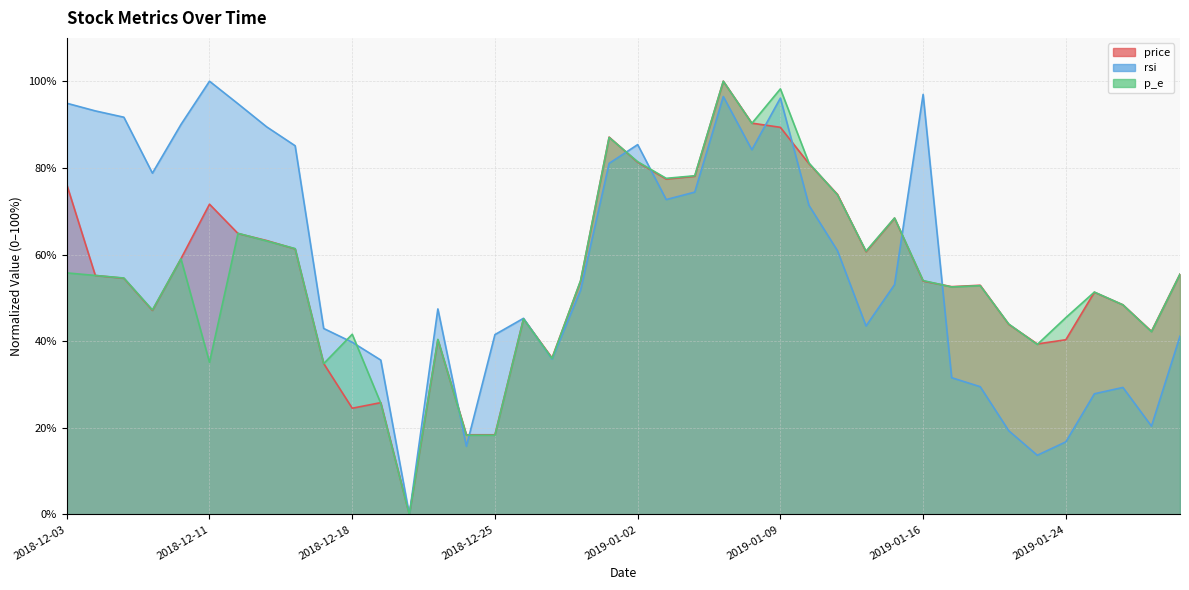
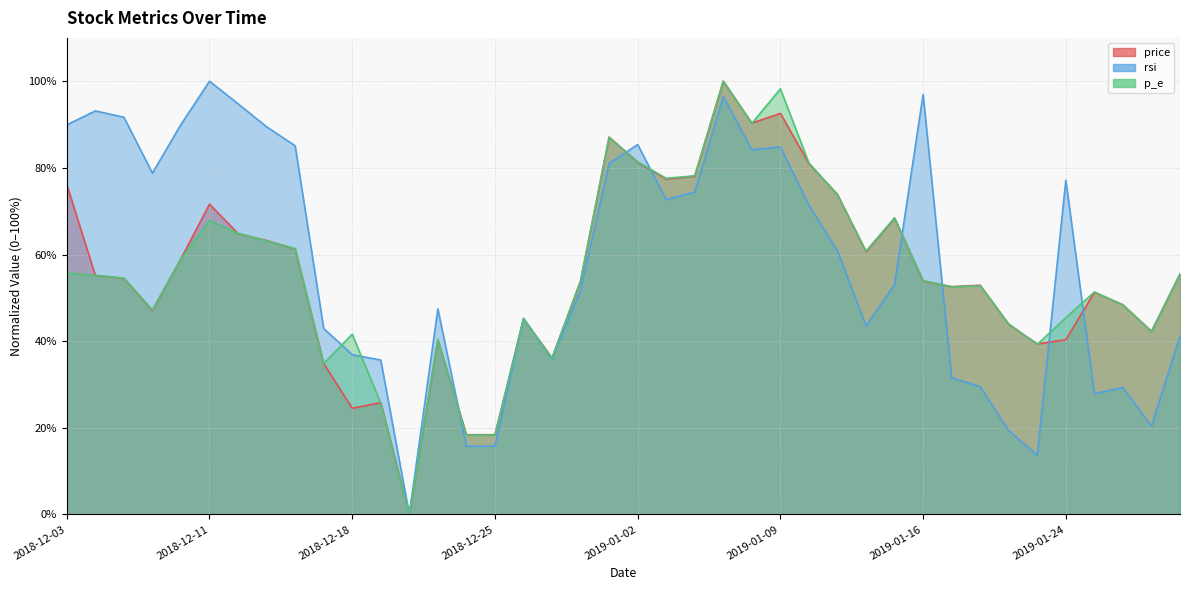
  {
    "price": {
      "2018-12-03": "76%",
      "2018-12-11": "72%",
      "2018-12-18": "25%",
-     "2019-01-09": "89%",
+     "2019-01-09": "93%",
      "2019-01-24": "40%"
    },
    "rsi": {
-     "2018-12-03": "95%",
+     "2018-12-03": "90%",
      "2018-12-11": "100%",
-     "2018-12-18": "40%",
-     "2018-12-25": "42%",
+     "2018-12-18": "37%",
+     "2018-12-25": "16%",
      "2019-01-02": "85%",
-     "2019-01-09": "96%",
+     "2019-01-09": "85%",
      "2019-01-16": "97%",
-     "2019-01-24": "17%"
+     "2019-01-24": "77%"
    },
    "p_e": {
      "2018-12-03": "56%",
-     "2018-12-11": "35%",
+     "2018-12-11": "68%",
      "2018-12-18": "42%",
      "2019-01-09": "98%",
      "2019-01-24": "45%"
    }
  }
